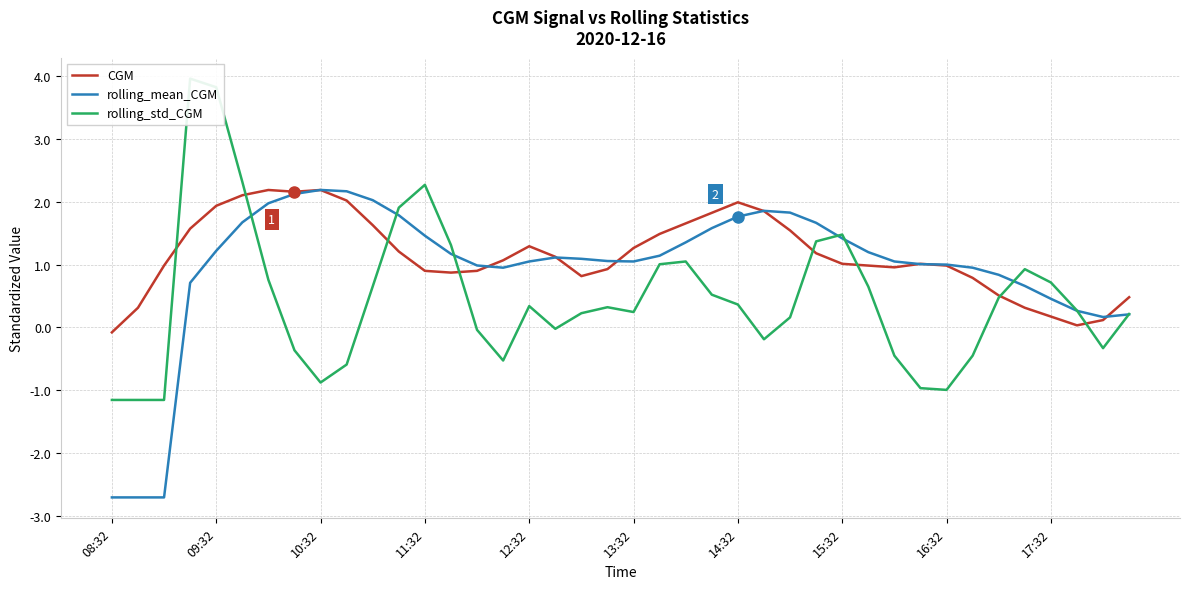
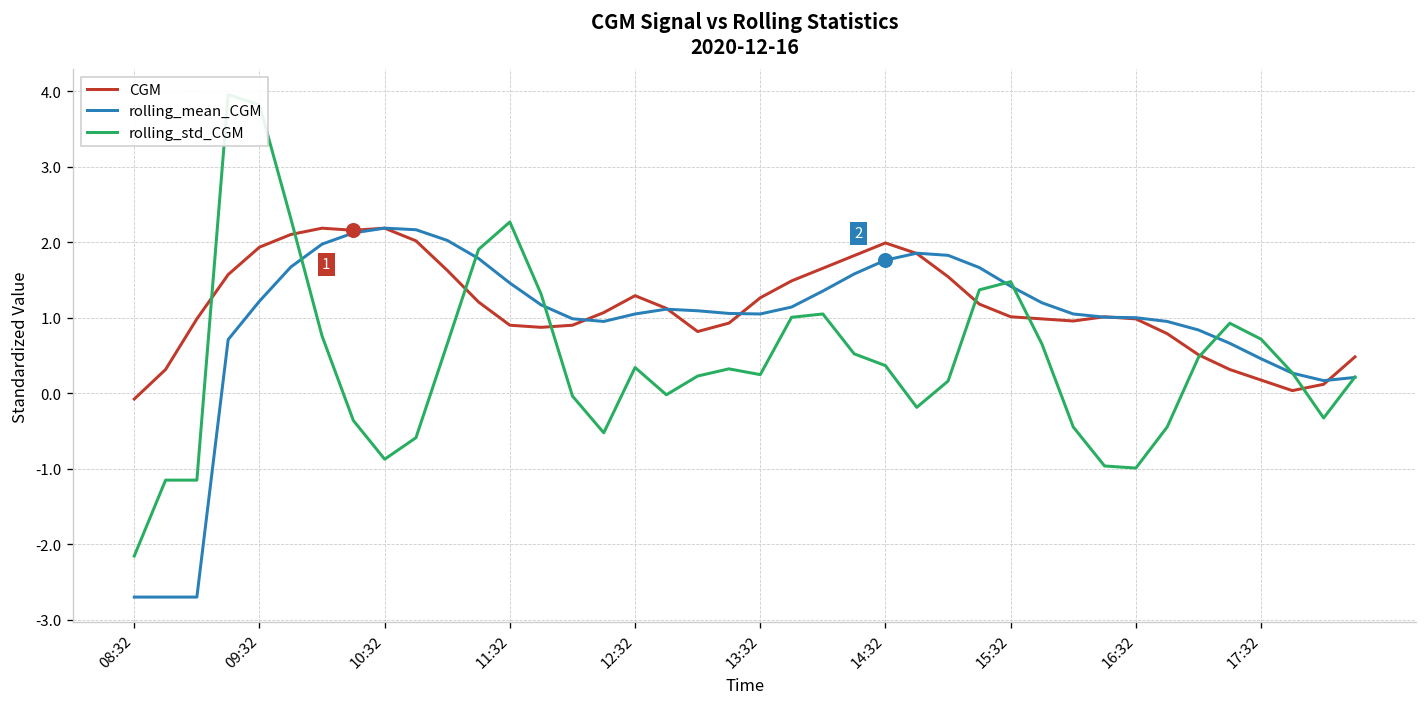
  {
    "rolling_std_CGM": {
-     "08:32": -1.2,
+     "08:32": -2.2,
      "10:32": -0.9,
      "11:32": 2.3,
      "12:32": 0.3,
      "13:32": 0.2,
      "14:32": 0.4,
      "15:32": 1.5,
      "16:32": -1.0,
      "17:32": 0.7
    }
  }
